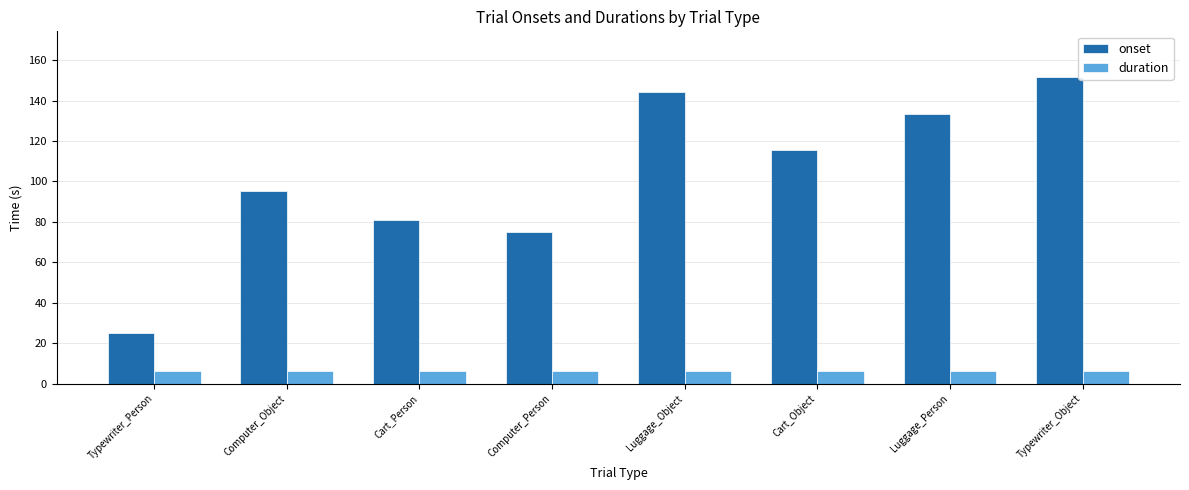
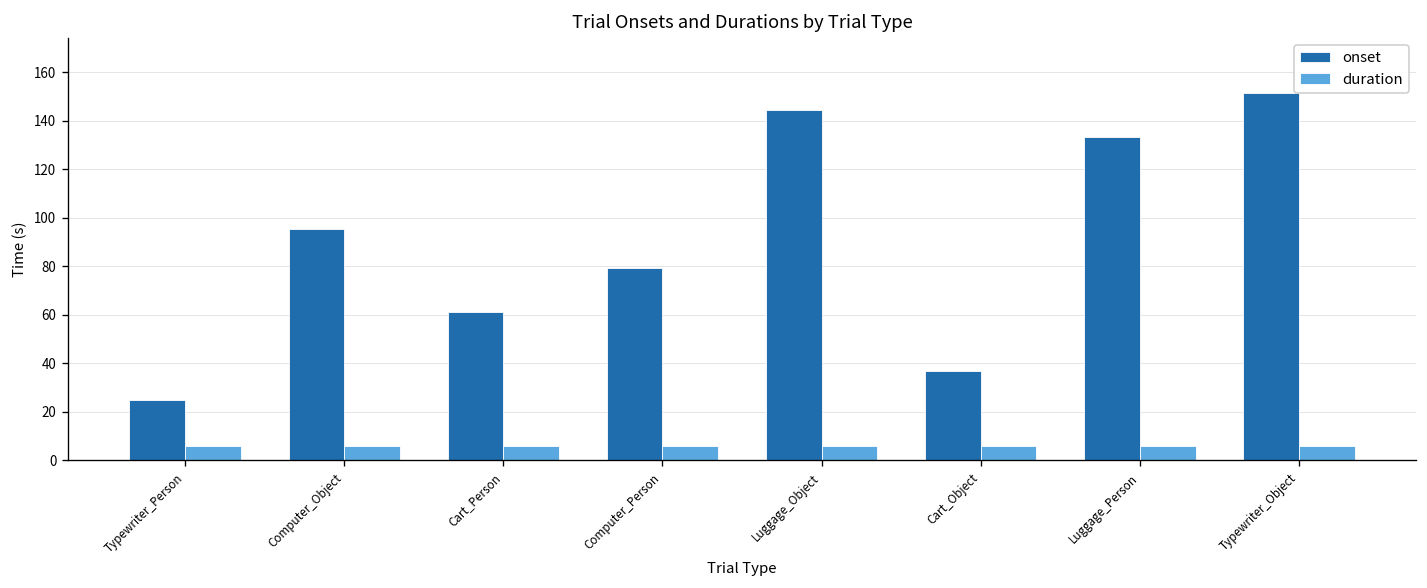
  {
    "onset": {
      "Typewriter_Person": 25,
      "Computer_Object": 95,
-     "Cart_Person": 81,
-     "Computer_Person": 75,
+     "Cart_Person": 61,
+     "Computer_Person": 79,
      "Luggage_Object": 144,
-     "Cart_Object": 115,
+     "Cart_Object": 37,
      "Luggage_Person": 133,
      "Typewriter_Object": 152
    },
    "duration": {
      "Typewriter_Person": 6,
      "Computer_Object": 6,
      "Cart_Person": 6,
      "Computer_Person": 6,
      "Luggage_Object": 6,
      "Cart_Object": 6,
      "Luggage_Person": 6,
      "Typewriter_Object": 6
    }
  }
